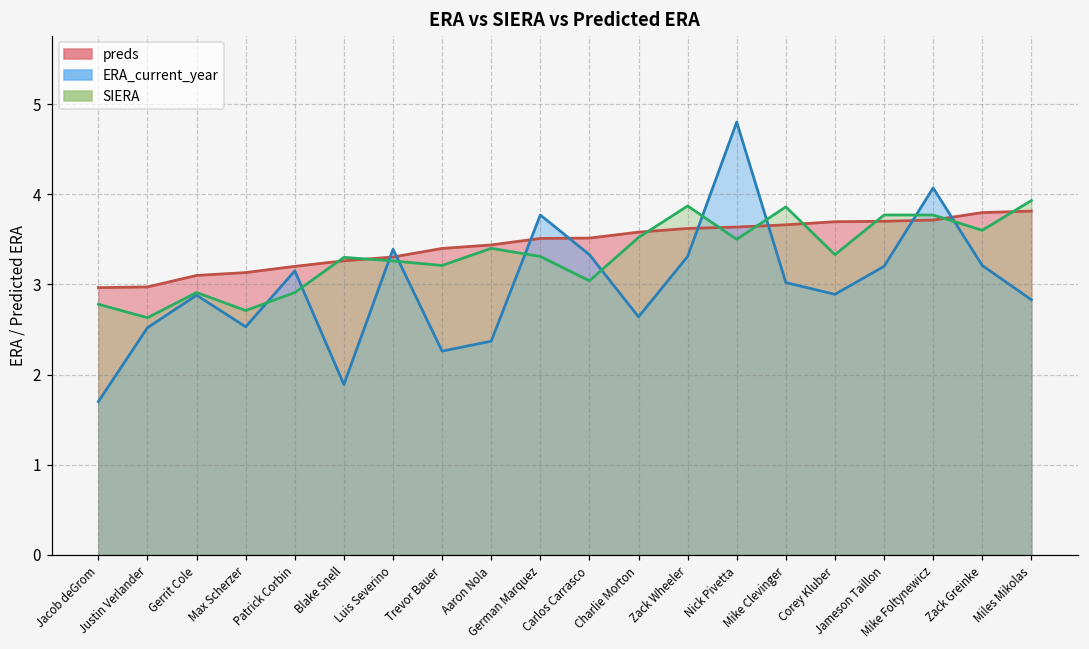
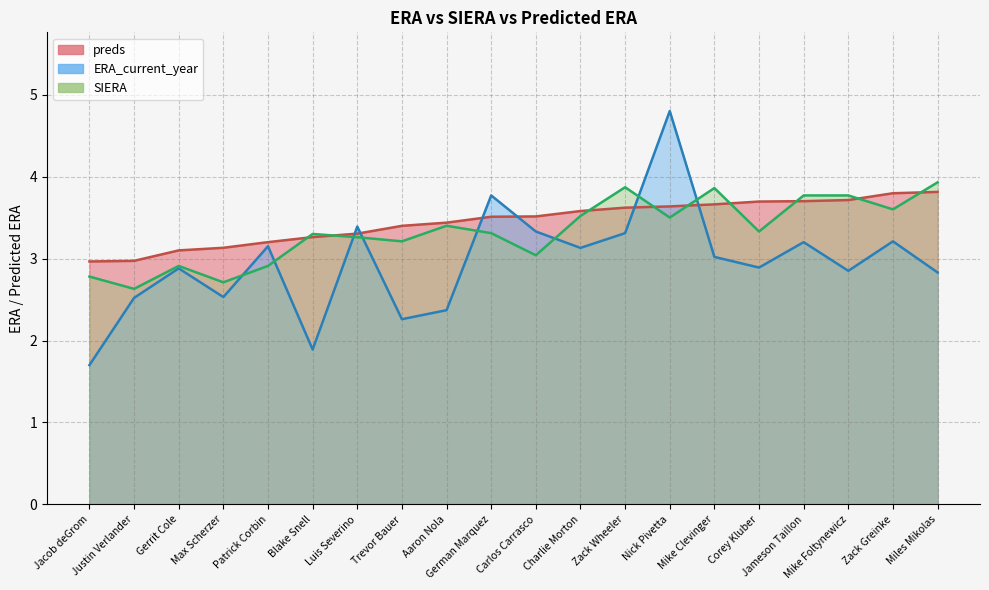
  {
    "preds": {
      "Jacob deGrom": 3.0,
      "Justin Verlander": 3.0,
      "Gerrit Cole": 3.1,
      "Max Scherzer": 3.1,
      "Patrick Corbin": 3.2,
      "Blake Snell": 3.3,
      "Luis Severino": 3.3,
      "Trevor Bauer": 3.4,
      "Aaron Nola": 3.4,
      "German Marquez": 3.5,
      "Carlos Carrasco": 3.5,
      "Charlie Morton": 3.6,
      "Zack Wheeler": 3.6,
      "Nick Pivetta": 3.6,
      "Mike Clevinger": 3.7,
      "Corey Kluber": 3.7,
      "Jameson Taillon": 3.7,
      "Mike Foltynewicz": 3.7,
      "Zack Greinke": 3.8,
      "Miles Mikolas": 3.8
    },
    "ERA_current_year": {
      "Jacob deGrom": 1.7,
      "Justin Verlander": 2.5,
      "Max Scherzer": 2.5,
      "Patrick Corbin": 3.2,
      "Blake Snell": 1.9,
      "Luis Severino": 3.4,
      "Trevor Bauer": 2.3,
      "Aaron Nola": 2.4,
      "German Marquez": 3.8,
      "Carlos Carrasco": 3.3,
-     "Charlie Morton": 2.6,
+     "Charlie Morton": 3.1,
      "Zack Wheeler": 3.3,
      "Nick Pivetta": 4.8,
      "Mike Clevinger": 3.0,
      "Corey Kluber": 2.9,
      "Jameson Taillon": 3.2,
-     "Mike Foltynewicz": 4.1,
+     "Mike Foltynewicz": 2.9,
      "Zack Greinke": 3.2,
      "Miles Mikolas": 2.8
    },
    "SIERA": {
      "Jacob deGrom": 2.8,
      "Justin Verlander": 2.6,
      "Max Scherzer": 2.7,
      "Patrick Corbin": 2.9,
      "Blake Snell": 3.3,
      "Luis Severino": 3.3,
      "Trevor Bauer": 3.2,
      "Aaron Nola": 3.4,
      "German Marquez": 3.3,
      "Carlos Carrasco": 3.0,
      "Charlie Morton": 3.5,
      "Zack Wheeler": 3.9,
      "Nick Pivetta": 3.5,
      "Mike Clevinger": 3.9,
      "Corey Kluber": 3.3,
      "Jameson Taillon": 3.8,
      "Mike Foltynewicz": 3.8,
      "Zack Greinke": 3.6,
      "Miles Mikolas": 3.9
    }
  }
